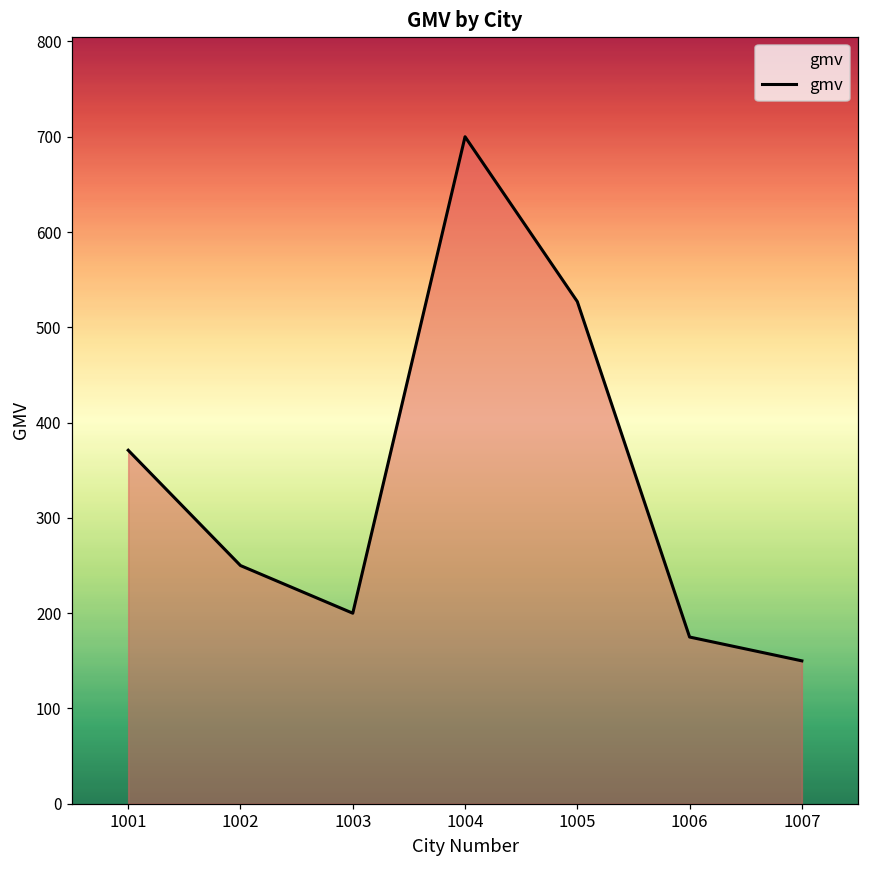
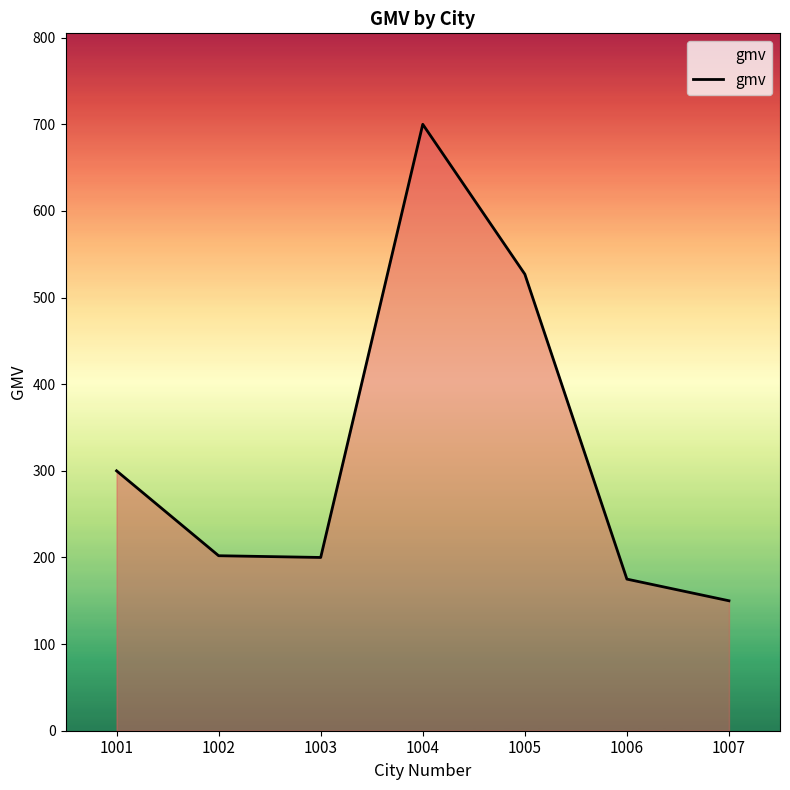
  {
-   "1001": 370,
-   "1002": 250,
+   "1001": 300,
+   "1002": 200,
    "1003": 200,
    "1004": 700,
    "1005": 530,
    "1006": 180,
    "1007": 150
  }
